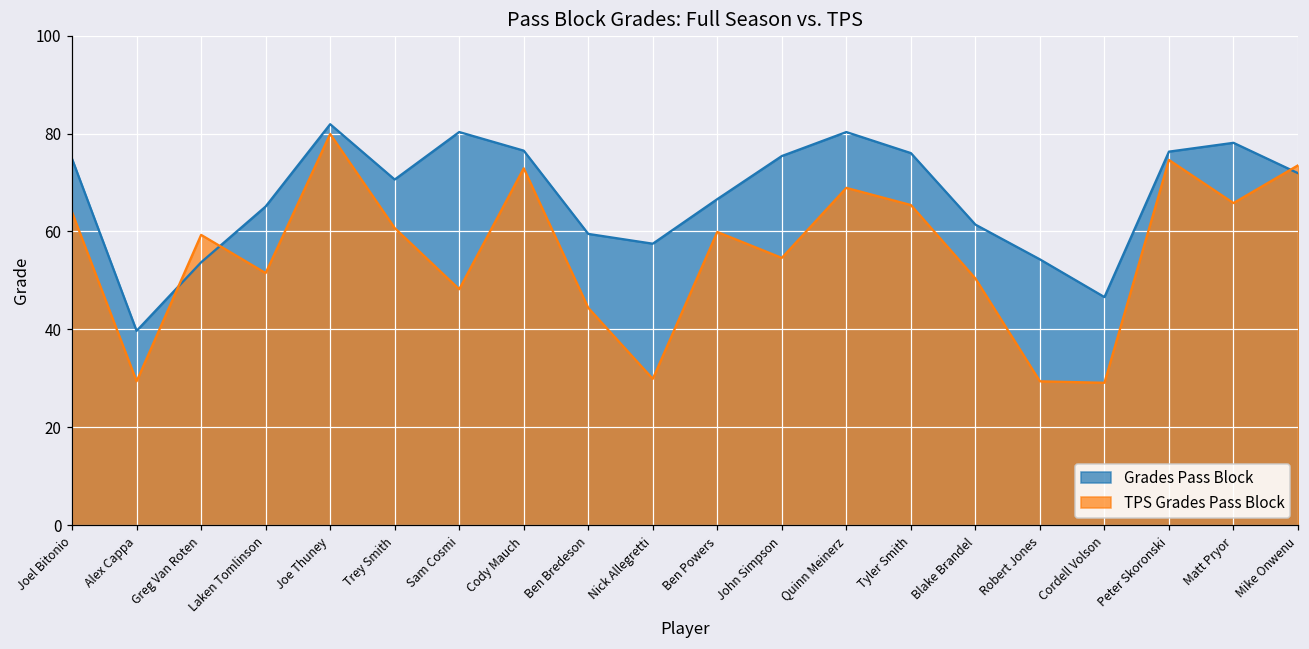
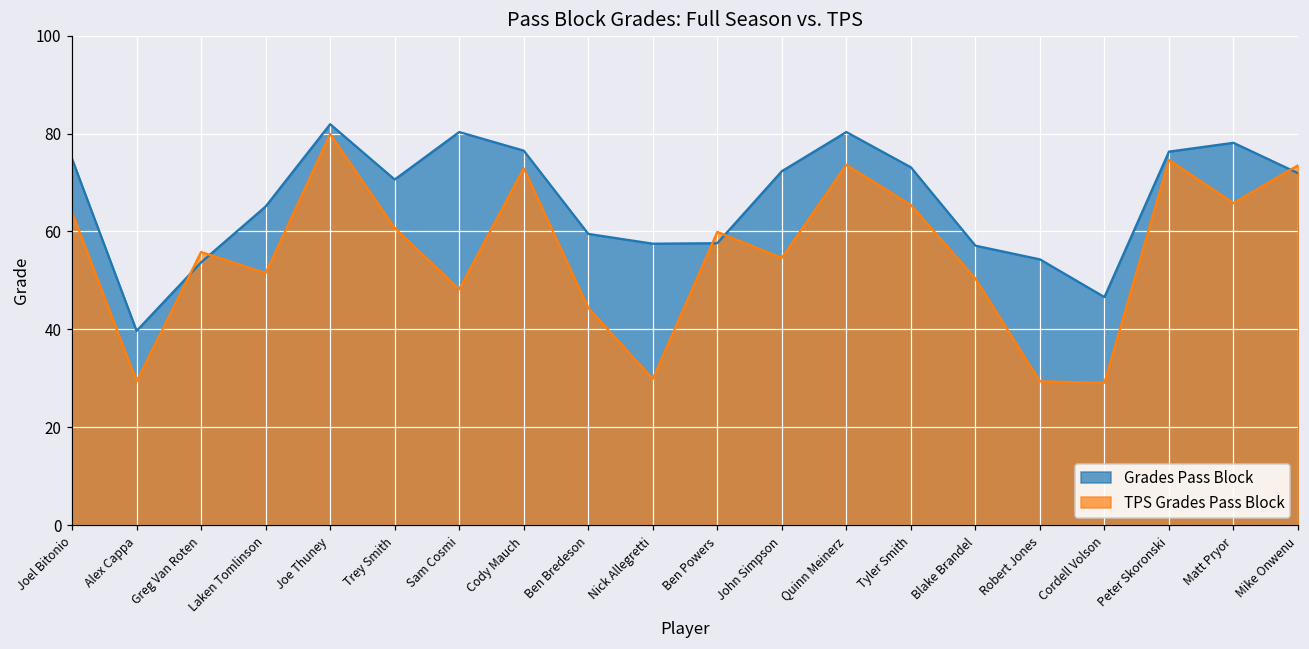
  {
    "Grades Pass Block": {
      "Joel Bitonio": 75,
      "Alex Cappa": 40,
      "Greg Van Roten": 54,
      "Laken Tomlinson": 65,
      "Joe Thuney": 82,
      "Trey Smith": 71,
      "Sam Cosmi": 80,
      "Cody Mauch": 77,
      "Ben Bredeson": 60,
      "Nick Allegretti": 58,
-     "Ben Powers": 67,
-     "John Simpson": 75,
+     "Ben Powers": 58,
+     "John Simpson": 72,
      "Quinn Meinerz": 80,
-     "Tyler Smith": 76,
-     "Blake Brandel": 61,
+     "Tyler Smith": 73,
+     "Blake Brandel": 57,
      "Robert Jones": 54,
      "Cordell Volson": 47,
      "Peter Skoronski": 76,
      "Matt Pryor": 78,
      "Mike Onwenu": 72
    },
    "TPS Grades Pass Block": {
      "Joel Bitonio": 64,
      "Alex Cappa": 29,
-     "Greg Van Roten": 59,
+     "Greg Van Roten": 56,
      "Laken Tomlinson": 52,
      "Joe Thuney": 80,
      "Trey Smith": 61,
      "Sam Cosmi": 48,
      "Cody Mauch": 73,
      "Ben Bredeson": 44,
      "Nick Allegretti": 30,
      "Ben Powers": 60,
      "John Simpson": 55,
-     "Quinn Meinerz": 69,
+     "Quinn Meinerz": 74,
      "Tyler Smith": 65,
      "Blake Brandel": 50,
      "Robert Jones": 29,
      "Cordell Volson": 29,
      "Peter Skoronski": 75,
      "Matt Pryor": 66,
      "Mike Onwenu": 74
    }
  }
